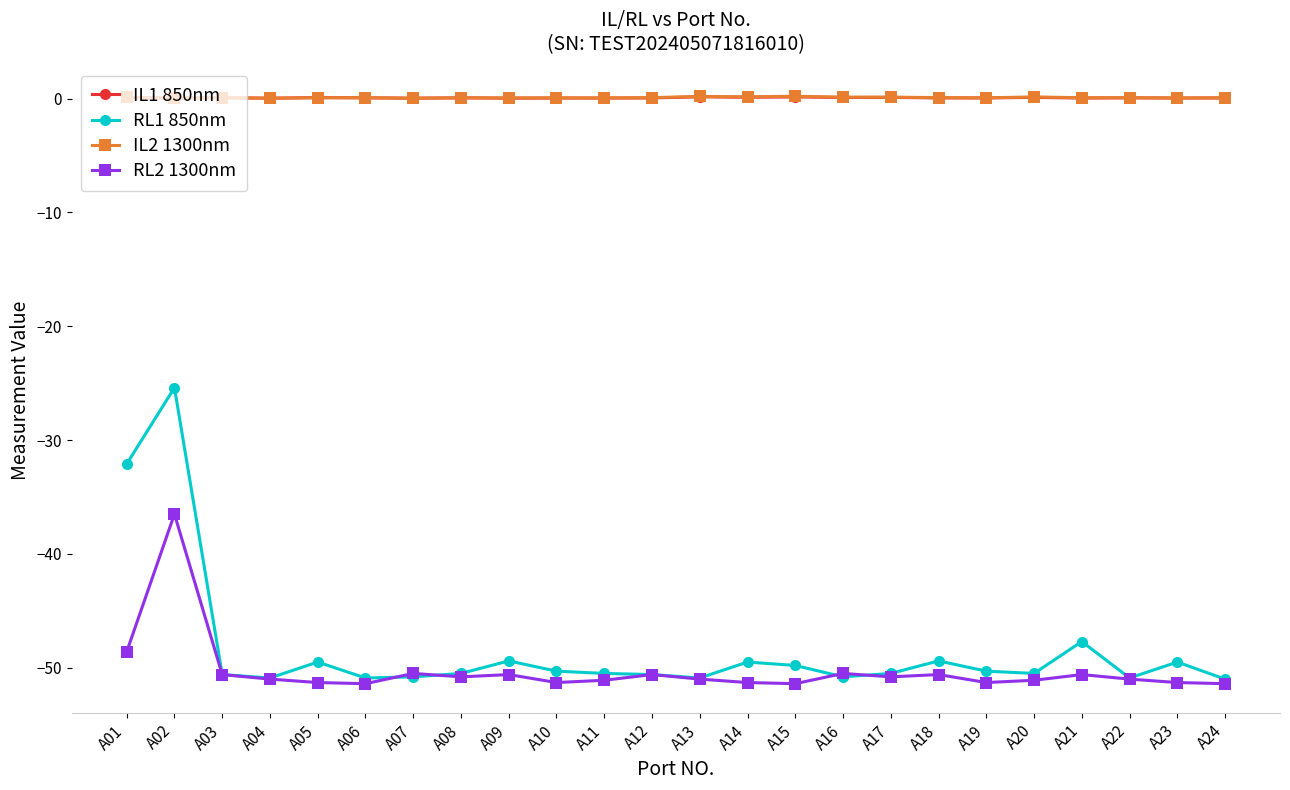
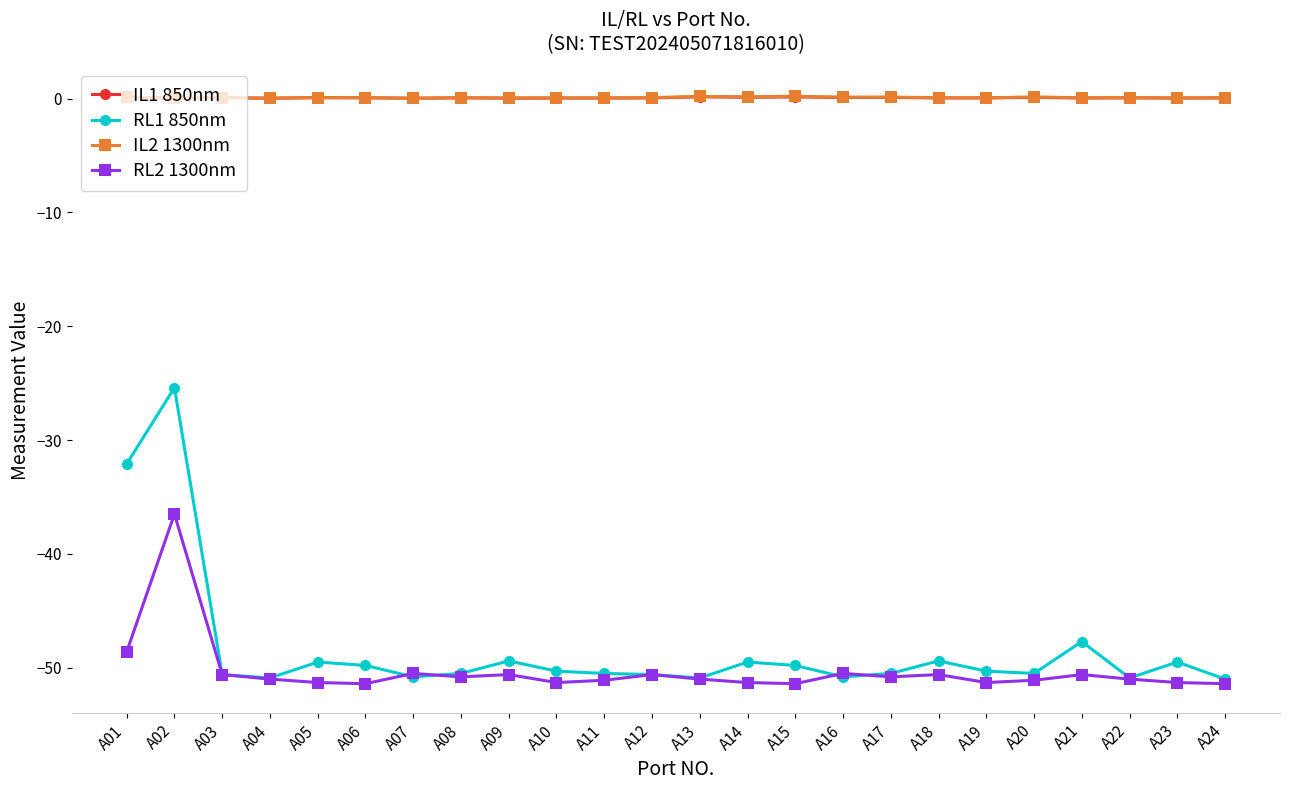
  {
    "RL1 850nm": {
      "A01": -32.1,
      "A02": -25.4,
      "A05": -49.5,
-     "A06": -50.9,
+     "A06": -49.8,
      "A07": -50.8,
      "A08": -50.5,
      "A09": -49.4,
      "A10": -50.3,
      "A11": -50.5,
      "A14": -49.5,
      "A15": -49.8,
      "A16": -50.8,
      "A17": -50.5,
      "A18": -49.4,
      "A19": -50.3,
      "A20": -50.5,
      "A21": -47.7,
      "A23": -49.5,
      "A24": -51.0
    },
    "RL2 1300nm": {
      "A01": -48.6,
      "A02": -36.5,
      "A05": -51.3,
      "A06": -51.4,
      "A07": -50.5,
      "A08": -50.8,
      "A09": -50.6,
      "A10": -51.3,
      "A11": -51.1,
      "A14": -51.3,
      "A15": -51.4,
      "A16": -50.5,
      "A17": -50.8,
      "A18": -50.6,
      "A19": -51.3,
      "A20": -51.1,
      "A21": -50.6,
      "A23": -51.3,
      "A24": -51.4
    }
  }
